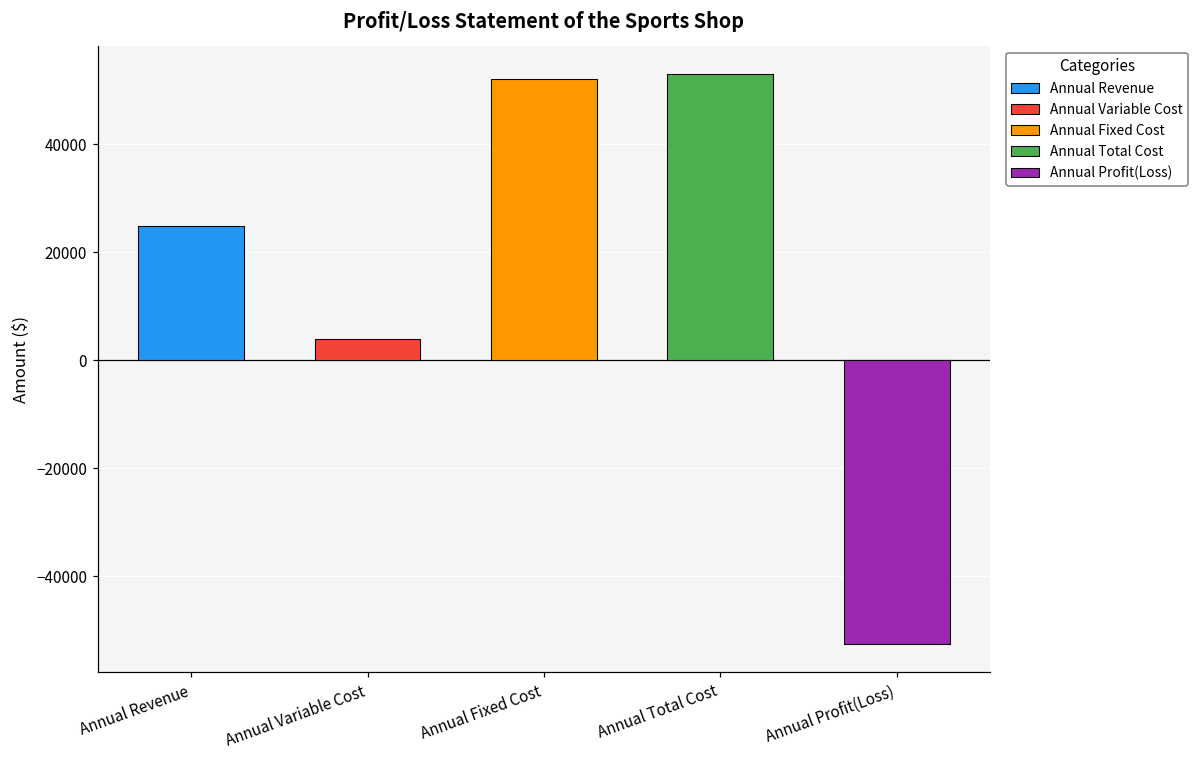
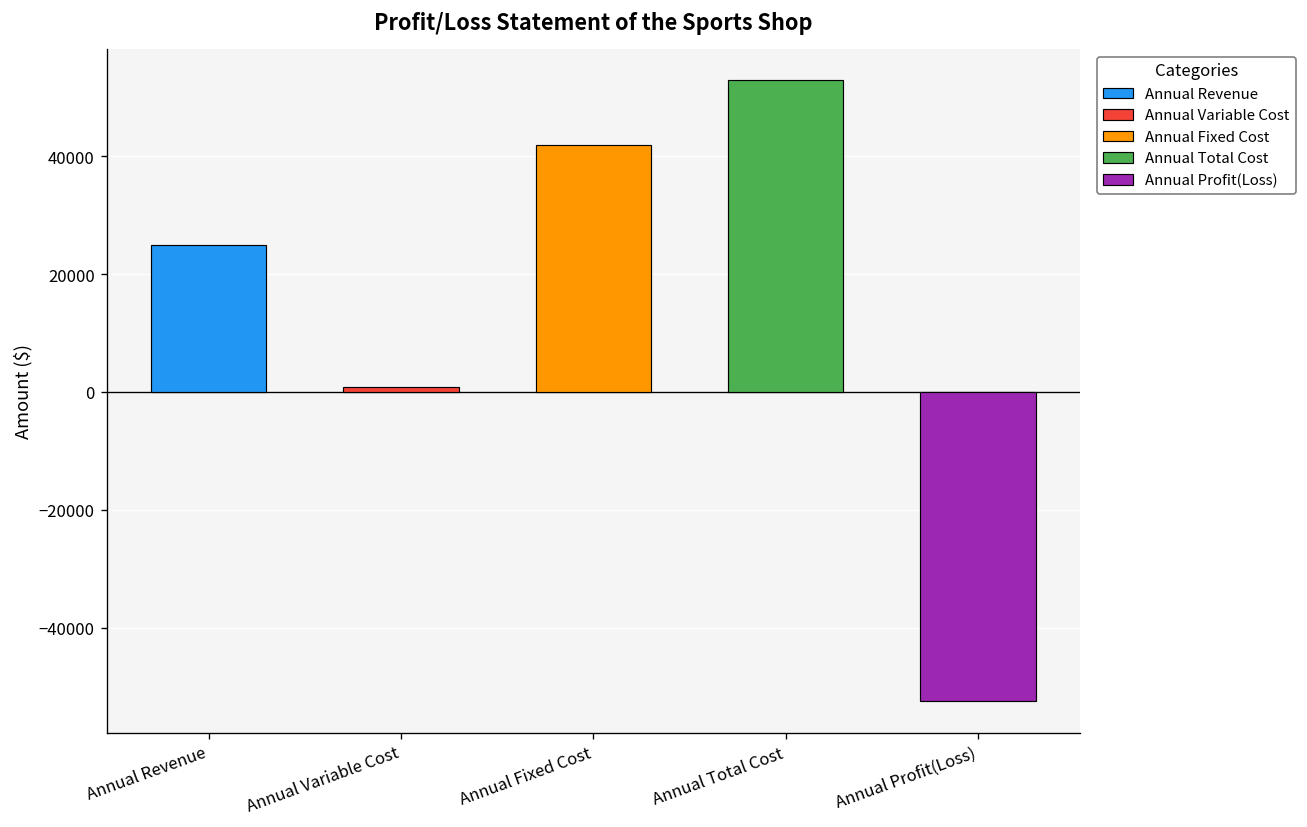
  {
    "Annual Revenue": 25000,
-   "Annual Variable Cost": 4000,
-   "Annual Fixed Cost": 52000,
+   "Annual Variable Cost": 1000,
+   "Annual Fixed Cost": 42000,
    "Annual Total Cost": 53000,
    "Annual Profit(Loss)": -53000
  }
